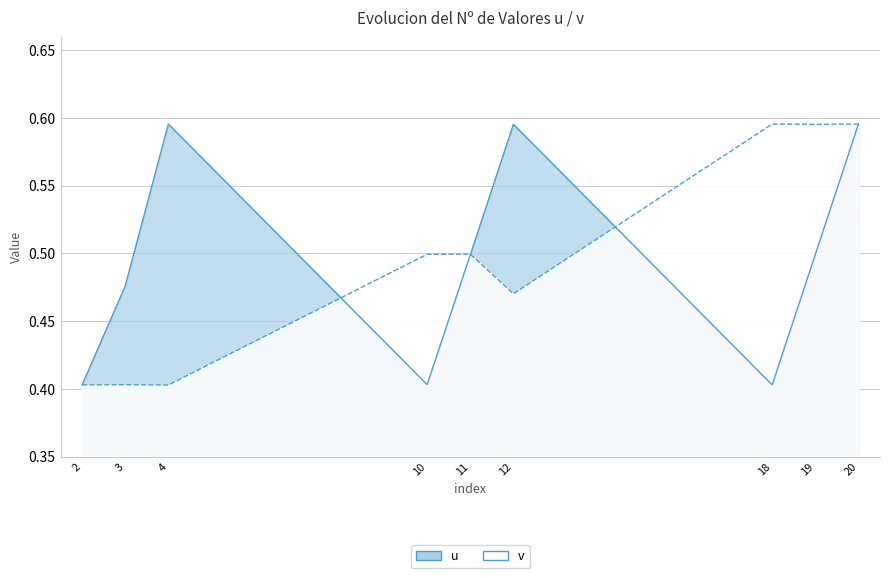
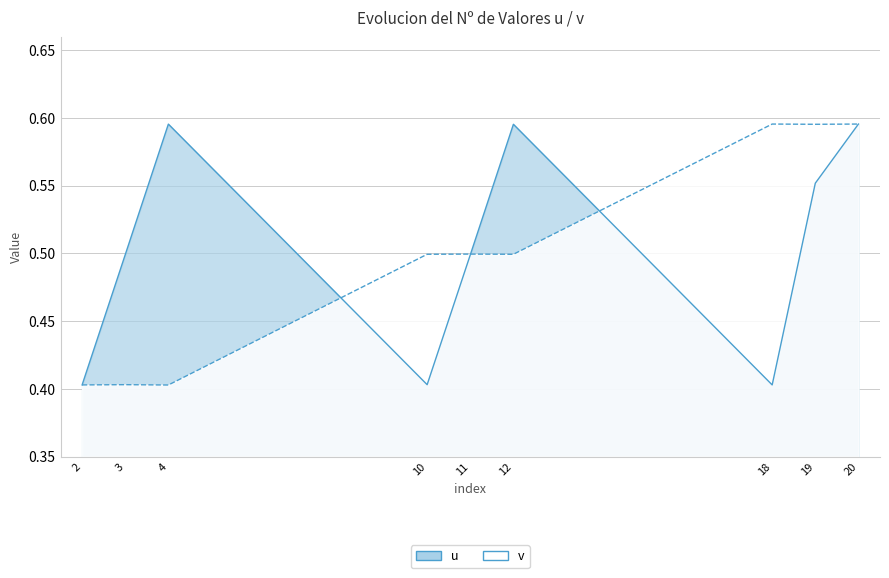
  {
    "u": {
-     "3": 0.476,
+     "3": 0.499,
      "4": 0.595,
      "10": 0.403,
      "12": 0.595,
      "18": 0.403,
-     "19": 0.499
+     "19": 0.552
    },
    "v": {
      "3": 0.403,
      "4": 0.403,
      "10": 0.499,
-     "12": 0.470,
+     "12": 0.499,
      "18": 0.595,
      "19": 0.595
    }
  }
